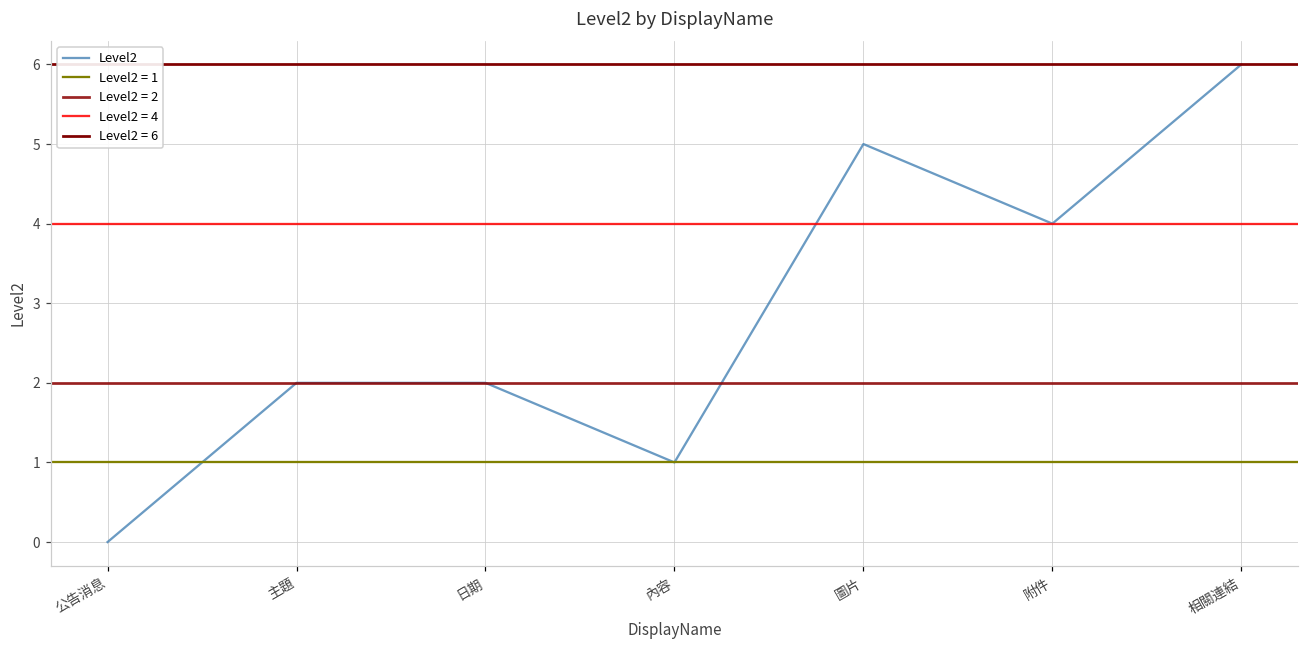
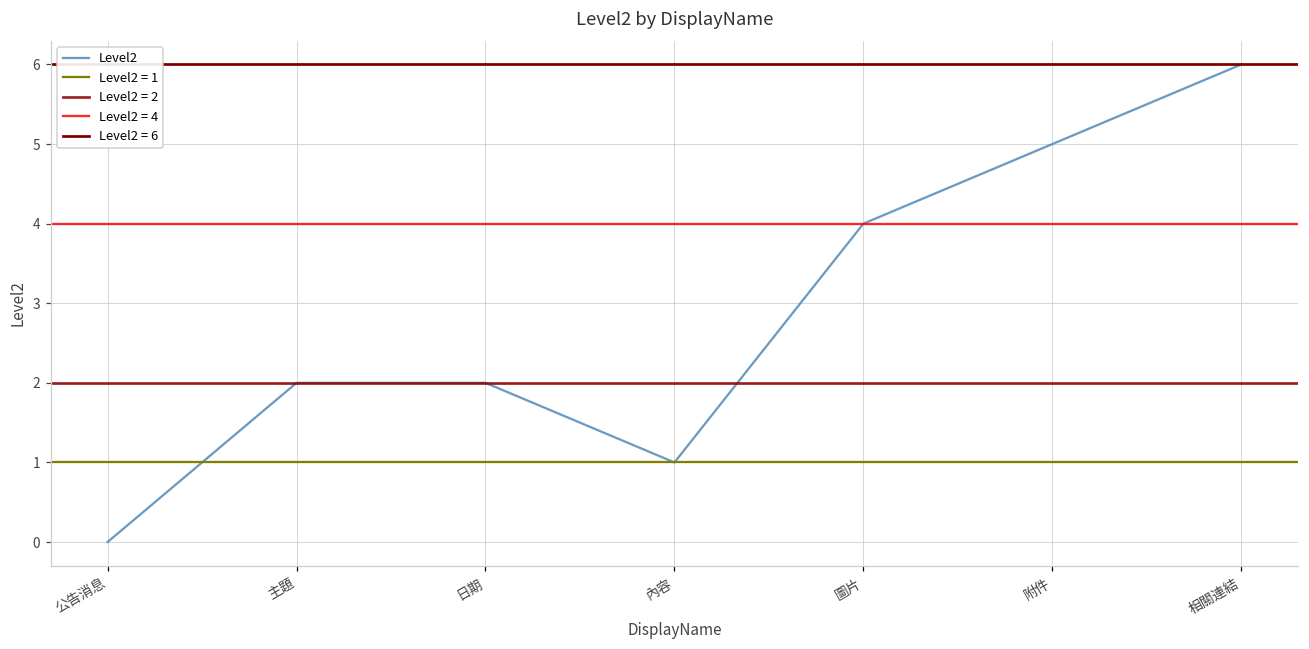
  {
    "公告消息": 0,
    "主題": 2,
    "日期": 2,
    "內容": 1,
-   "圖片": 5,
-   "附件": 4,
+   "圖片": 4,
+   "附件": 5,
    "相關連結": 6
  }
